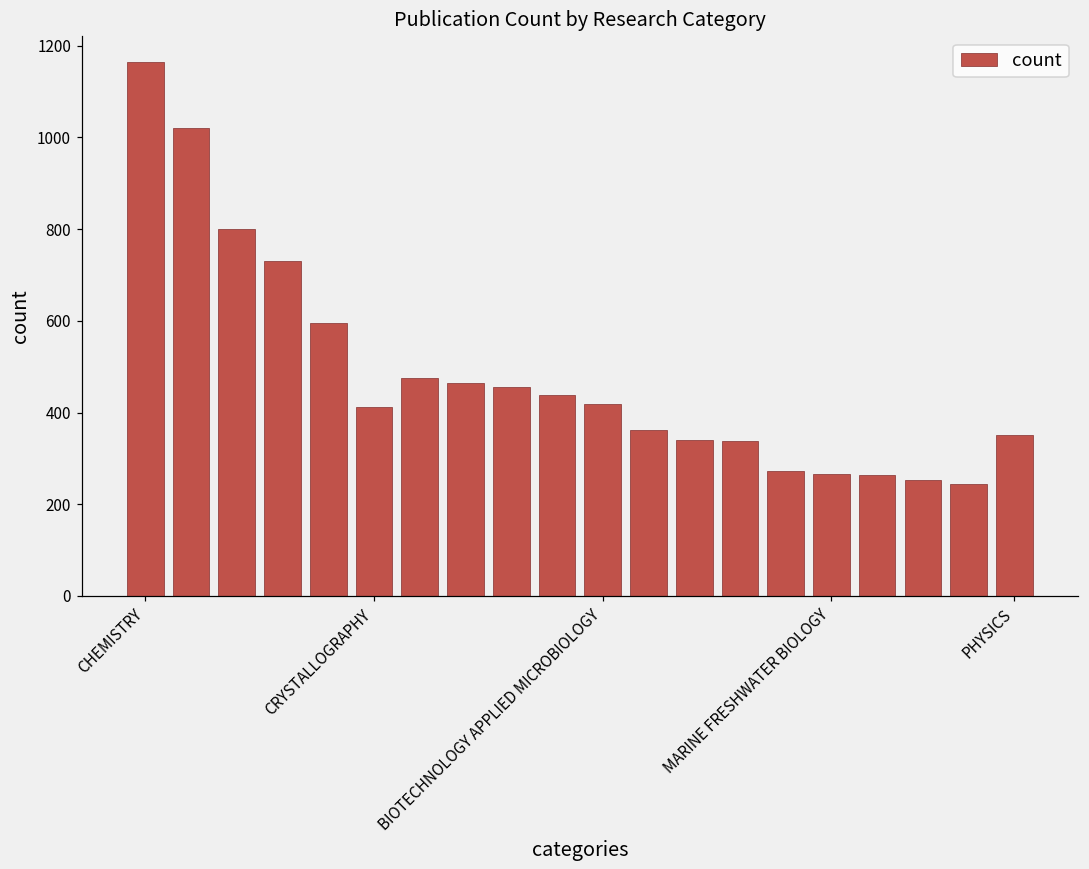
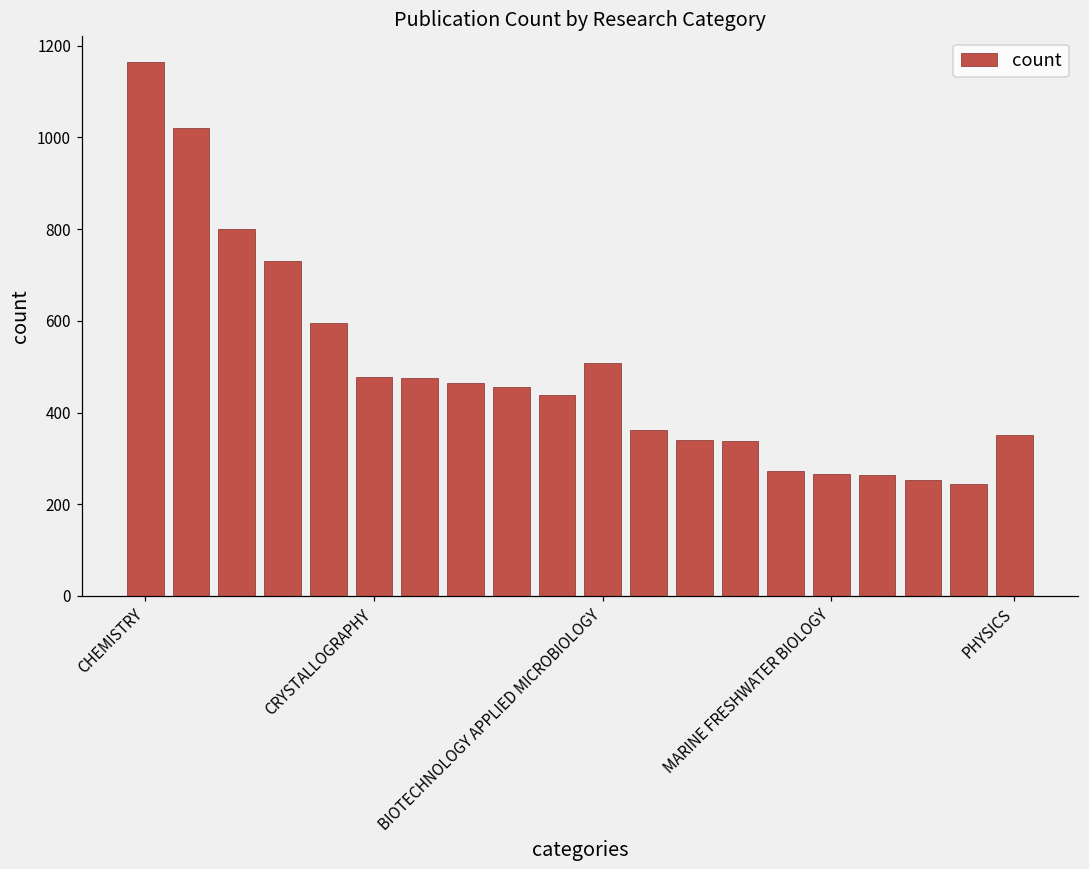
  {
    "CHEMISTRY": 1160,
-   "CRYSTALLOGRAPHY": 410,
-   "BIOTECHNOLOGY APPLIED MICROBIOLOGY": 420,
+   "CRYSTALLOGRAPHY": 480,
+   "BIOTECHNOLOGY APPLIED MICROBIOLOGY": 510,
    "MARINE FRESHWATER BIOLOGY": 270,
    "PHYSICS": 350
  }
